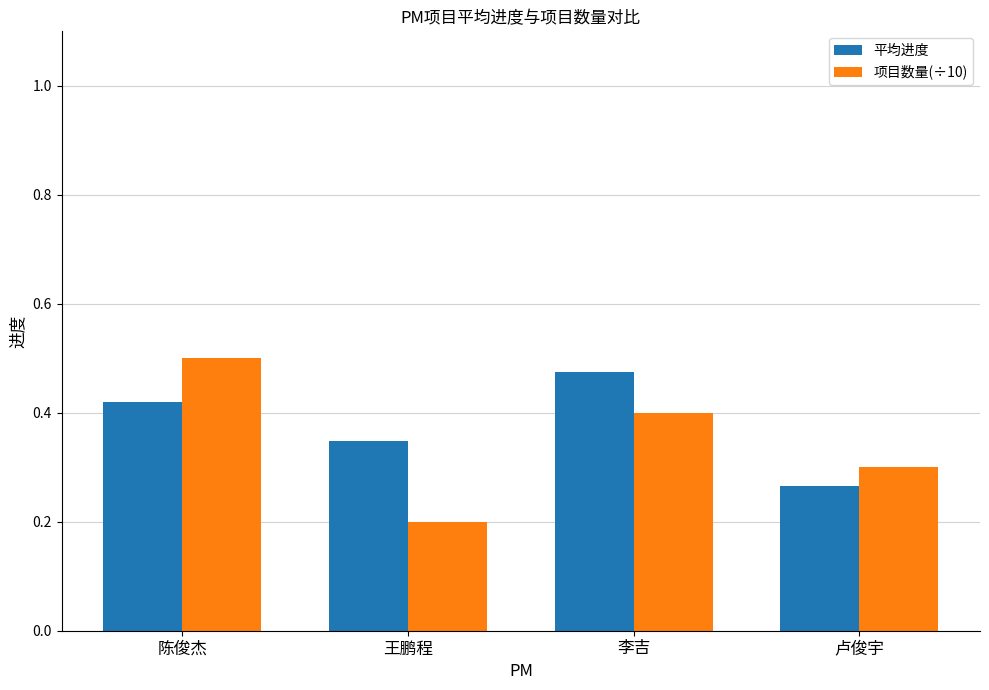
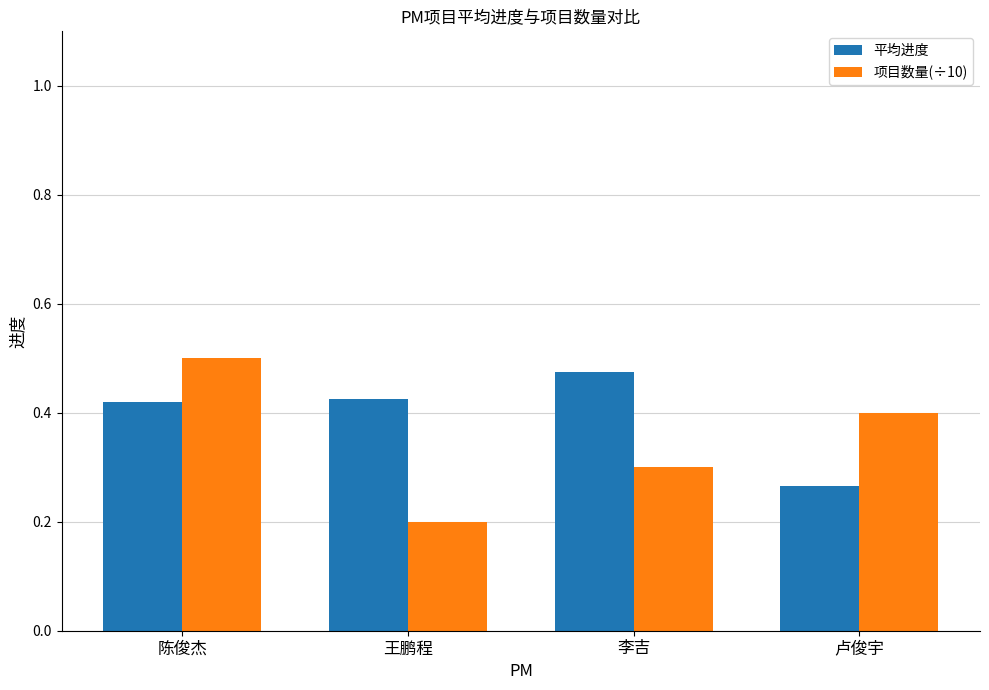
  {
    "平均进度": {
      "陈俊杰": 0.42,
-     "王鹏程": 0.35,
+     "王鹏程": 0.43,
      "李吉": 0.48,
      "卢俊宇": 0.27
    },
    "项目数量(÷10)": {
      "陈俊杰": 0.50,
      "王鹏程": 0.20,
-     "李吉": 0.40,
-     "卢俊宇": 0.30
+     "李吉": 0.30,
+     "卢俊宇": 0.40
    }
  }
